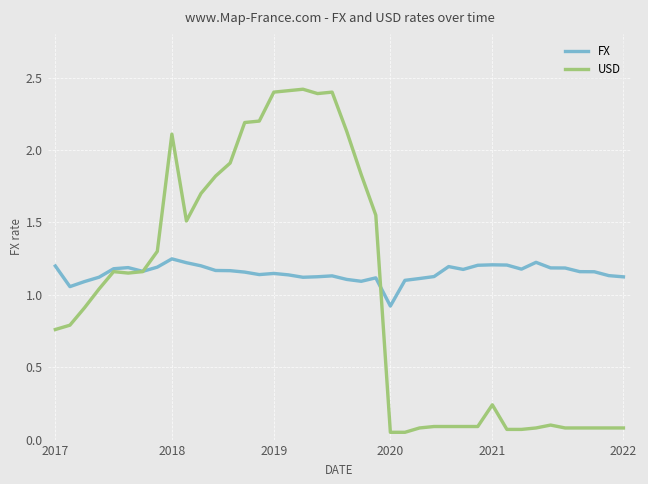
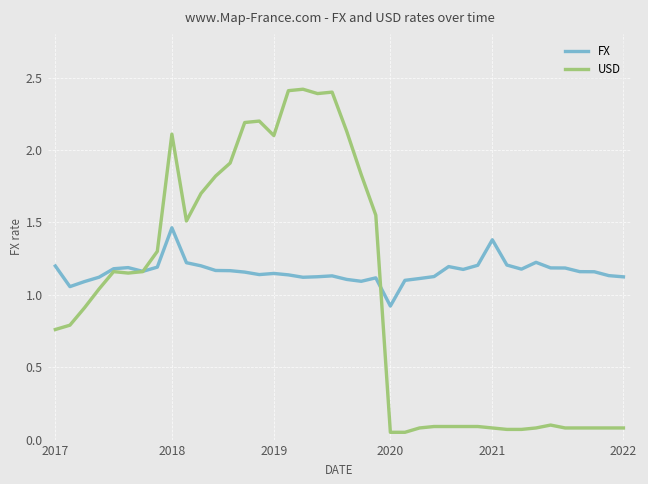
  {
    "FX": {
      "2017": 1.20,
-     "2018": 1.25,
+     "2018": 1.46,
      "2019": 1.15,
      "2020": 0.92,
-     "2021": 1.21,
+     "2021": 1.38,
      "2022": 1.12
    },
    "USD": {
      "2017": 0.76,
      "2018": 2.11,
-     "2019": 2.4,
+     "2019": 2.1,
      "2020": 0.05,
-     "2021": 0.24,
+     "2021": 0.08,
      "2022": 0.08
    }
  }
